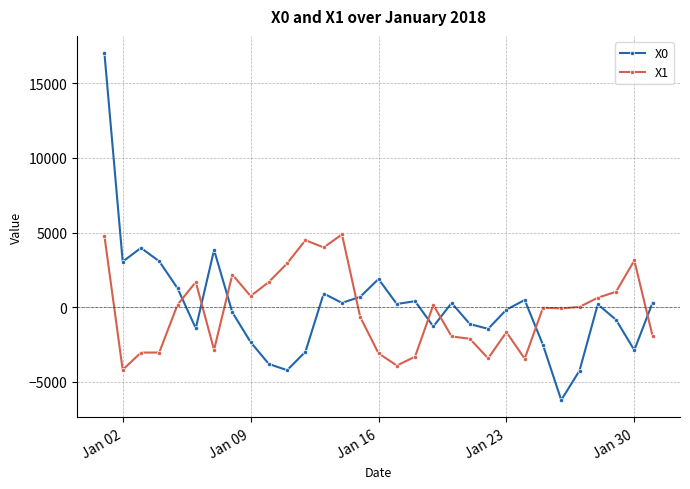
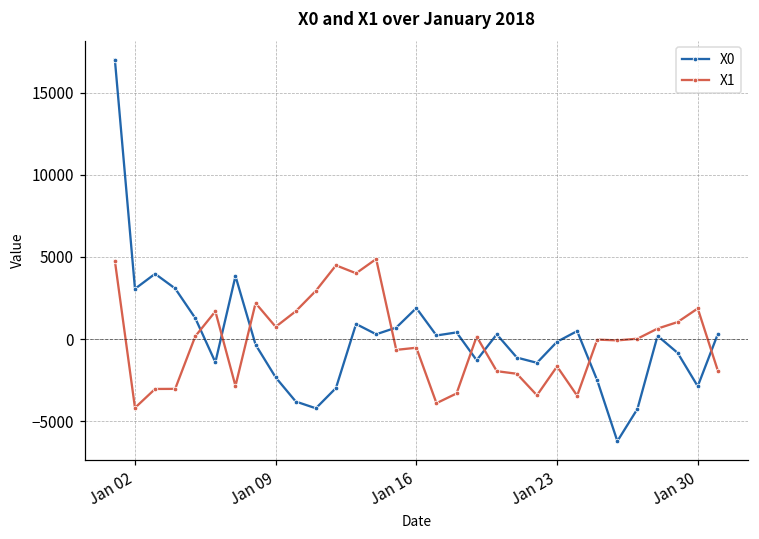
  {
    "X0": {
      "Jan 02": 3100,
      "Jan 09": -2300,
      "Jan 16": 1900,
      "Jan 23": -200,
      "Jan 30": -2900
    },
    "X1": {
      "Jan 02": -4200,
      "Jan 09": 700,
-     "Jan 16": -3100,
+     "Jan 16": -500,
      "Jan 23": -1700,
-     "Jan 30": 3100
+     "Jan 30": 1900
    }
  }
